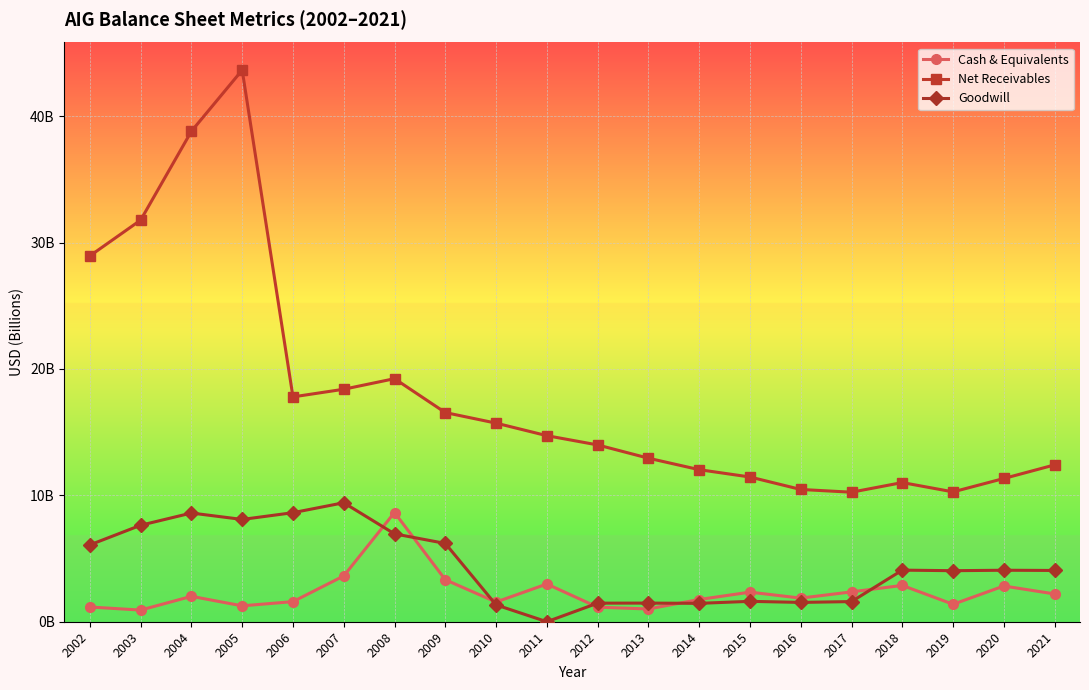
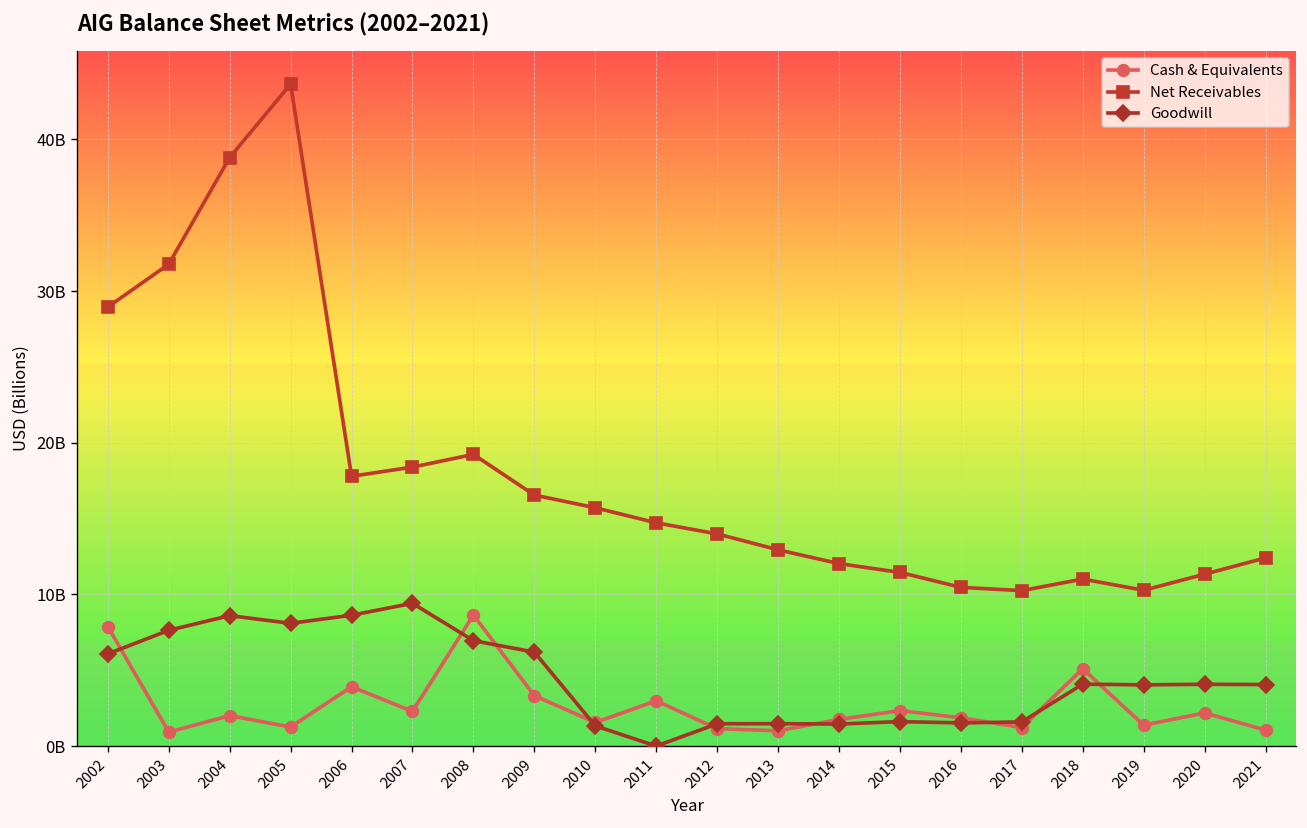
  {
    "Cash & Equivalents": {
-     "2002": 1200000000,
+     "2002": 7900000000,
      "2003": 900000000,
      "2004": 2000000000,
      "2005": 1300000000,
-     "2006": 1600000000,
-     "2007": 3600000000,
+     "2006": 3900000000,
+     "2007": 2300000000,
      "2008": 8600000000,
      "2009": 3300000000,
      "2010": 1600000000,
      "2011": 3000000000,
      "2012": 1200000000,
      "2013": 1000000000,
      "2014": 1800000000,
      "2015": 2300000000,
      "2016": 1900000000,
-     "2017": 2400000000,
-     "2018": 2900000000,
+     "2017": 1200000000,
+     "2018": 5100000000,
      "2019": 1400000000,
-     "2020": 2800000000,
-     "2021": 2200000000
+     "2020": 2200000000,
+     "2021": 1100000000
    }
  }
